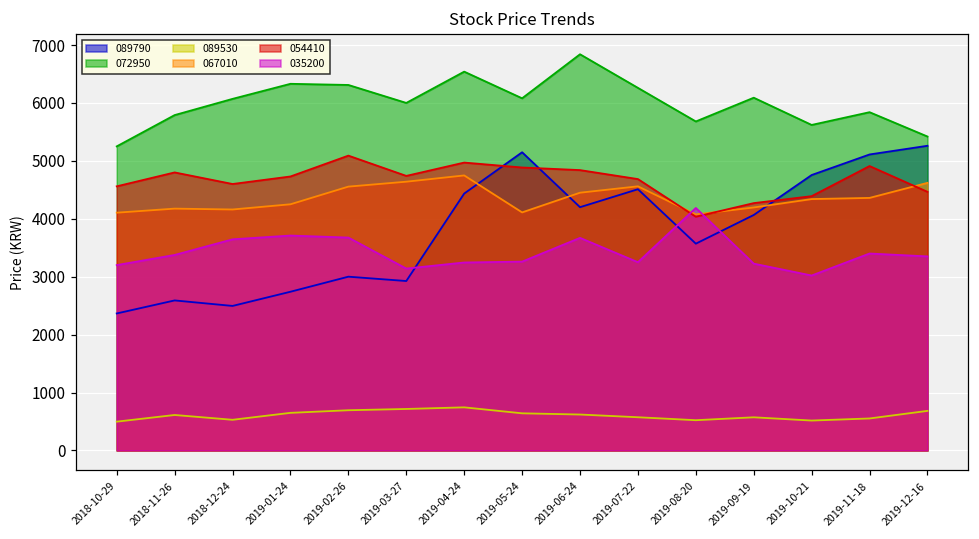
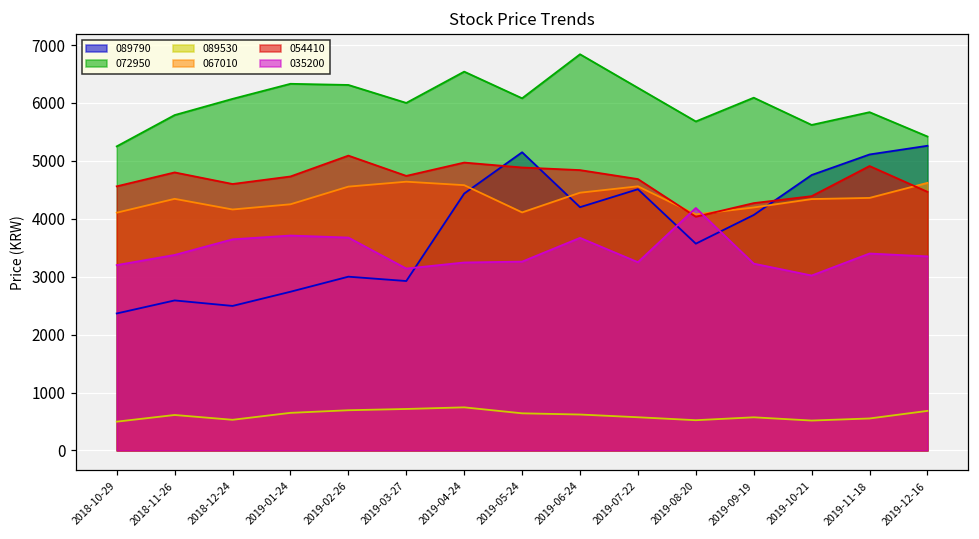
  {
    "089790": {
      "2018-10-29": 2400,
      "2018-11-26": 2600,
      "2018-12-24": 2500,
      "2019-01-24": 2700,
      "2019-02-26": 3000,
      "2019-03-27": 2900,
      "2019-04-24": 4400,
      "2019-05-24": 5100,
      "2019-06-24": 4200,
      "2019-07-22": 4500,
      "2019-08-20": 3600,
      "2019-09-19": 4100,
      "2019-10-21": 4800,
      "2019-11-18": 5100,
      "2019-12-16": 5300
    },
    "072950": {
      "2018-10-29": 5300,
      "2018-11-26": 5800,
      "2018-12-24": 6100,
      "2019-01-24": 6300,
      "2019-02-26": 6300,
      "2019-03-27": 6000,
      "2019-04-24": 6500,
      "2019-05-24": 6100,
      "2019-06-24": 6800,
      "2019-07-22": 6300,
      "2019-08-20": 5700,
      "2019-09-19": 6100,
      "2019-10-21": 5600,
      "2019-11-18": 5800,
      "2019-12-16": 5400
    },
    "089530": {
      "2018-10-29": 500,
      "2018-11-26": 600,
      "2018-12-24": 500,
      "2019-01-24": 600,
      "2019-02-26": 700,
      "2019-03-27": 700,
      "2019-04-24": 700,
      "2019-05-24": 600,
      "2019-06-24": 600,
      "2019-07-22": 600,
      "2019-08-20": 500,
      "2019-09-19": 600,
      "2019-10-21": 500,
      "2019-11-18": 600,
      "2019-12-16": 700
    },
    "067010": {
      "2018-10-29": 4100,
-     "2018-11-26": 4200,
+     "2018-11-26": 4300,
      "2018-12-24": 4200,
      "2019-01-24": 4300,
      "2019-02-26": 4600,
      "2019-03-27": 4600,
-     "2019-04-24": 4700,
+     "2019-04-24": 4600,
      "2019-05-24": 4100,
      "2019-06-24": 4500,
      "2019-07-22": 4600,
      "2019-09-19": 4200,
      "2019-10-21": 4300,
      "2019-11-18": 4400,
      "2019-12-16": 4600
    },
    "054410": {
      "2018-10-29": 4600,
      "2018-11-26": 4800,
      "2018-12-24": 4600,
      "2019-01-24": 4700,
      "2019-02-26": 5100,
      "2019-03-27": 4700,
      "2019-04-24": 5000,
      "2019-05-24": 4900,
      "2019-06-24": 4800,
      "2019-07-22": 4700,
      "2019-09-19": 4300,
      "2019-10-21": 4400,
      "2019-11-18": 4900,
      "2019-12-16": 4500
    },
    "035200": {
      "2018-10-29": 3200,
      "2018-11-26": 3400,
      "2018-12-24": 3600,
      "2019-01-24": 3700,
      "2019-02-26": 3700,
      "2019-03-27": 3100,
      "2019-04-24": 3200,
      "2019-05-24": 3300,
      "2019-06-24": 3700,
      "2019-07-22": 3300,
      "2019-08-20": 4200,
      "2019-09-19": 3200,
      "2019-10-21": 3000,
      "2019-11-18": 3400,
      "2019-12-16": 3400
    }
  }
